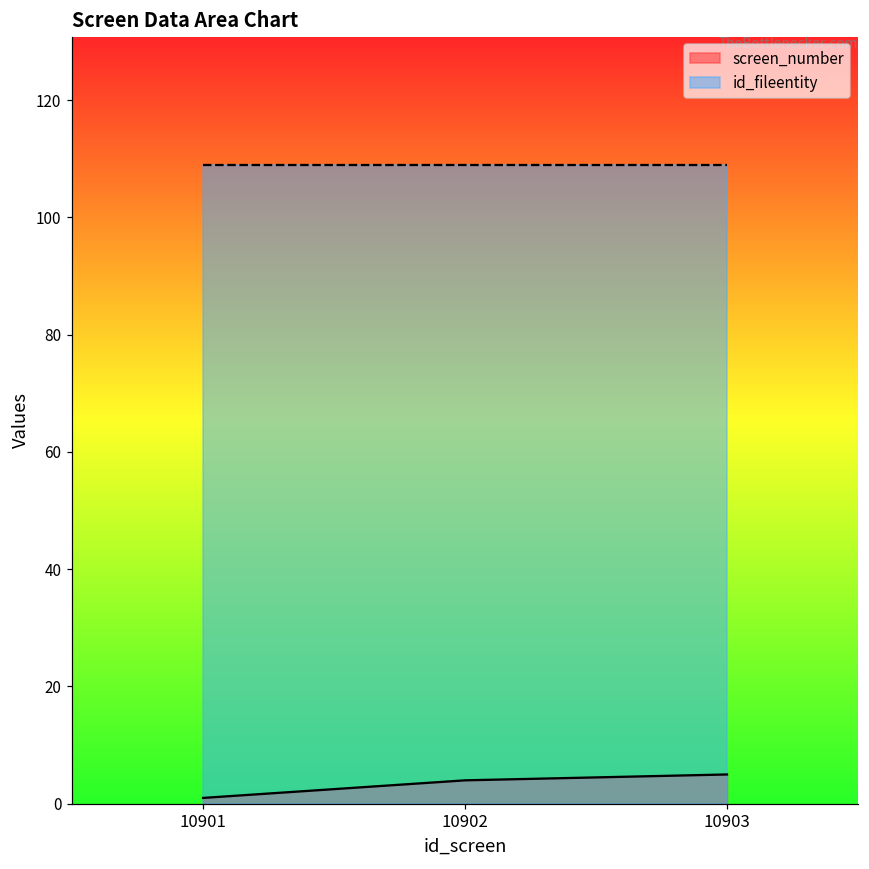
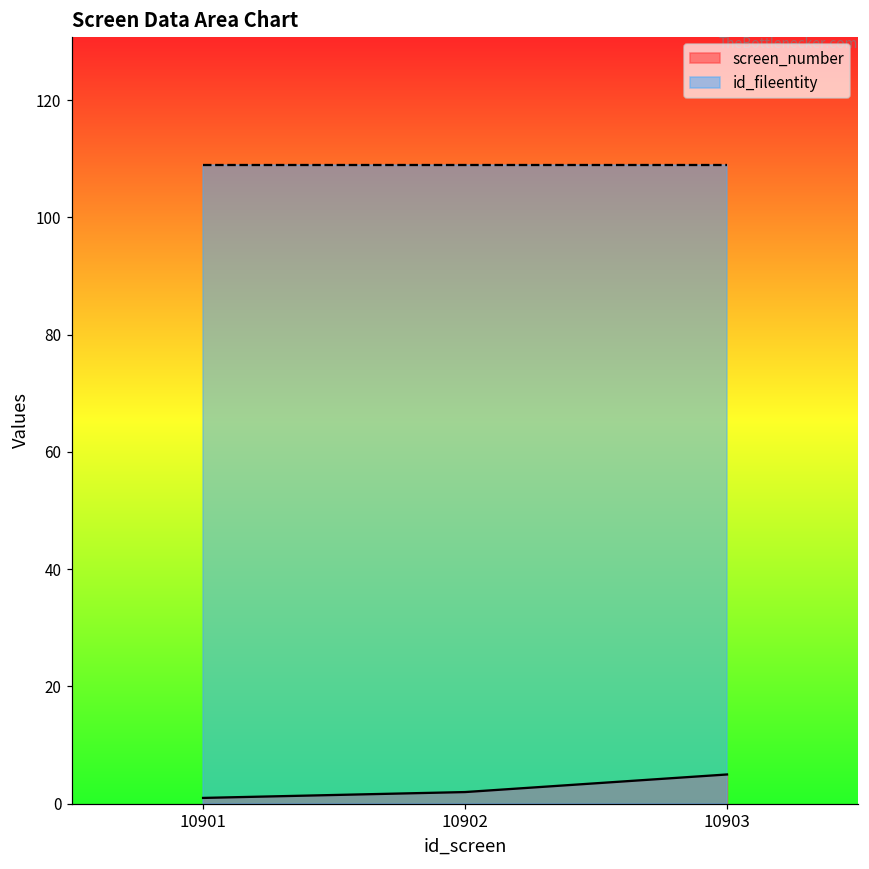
  {
    "screen_number": {
      "10901": 1,
-     "10902": 4,
+     "10902": 2,
      "10903": 5
    },
    "id_fileentity": {
      "10901": 109,
      "10902": 109,
      "10903": 109
    }
  }
